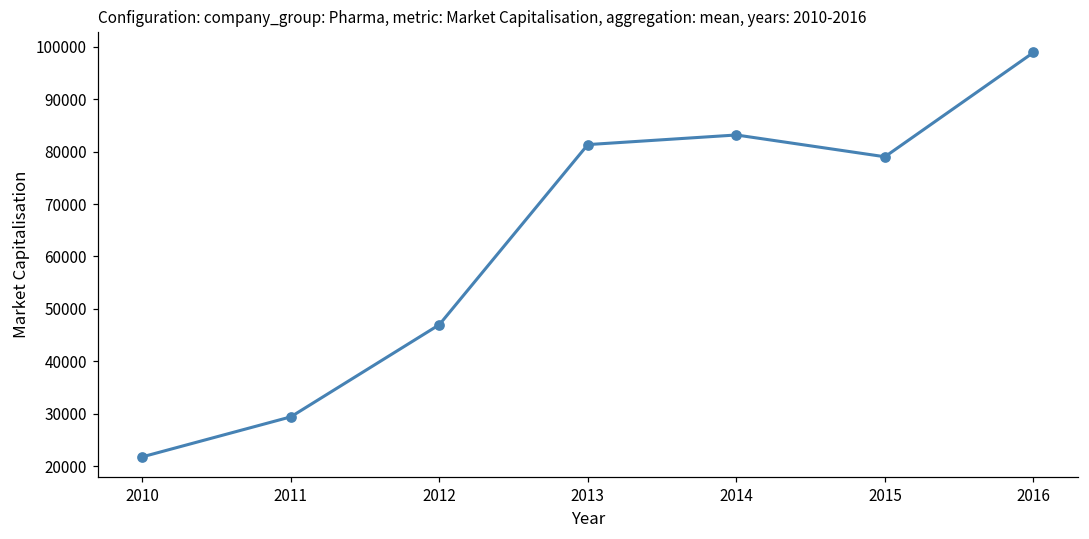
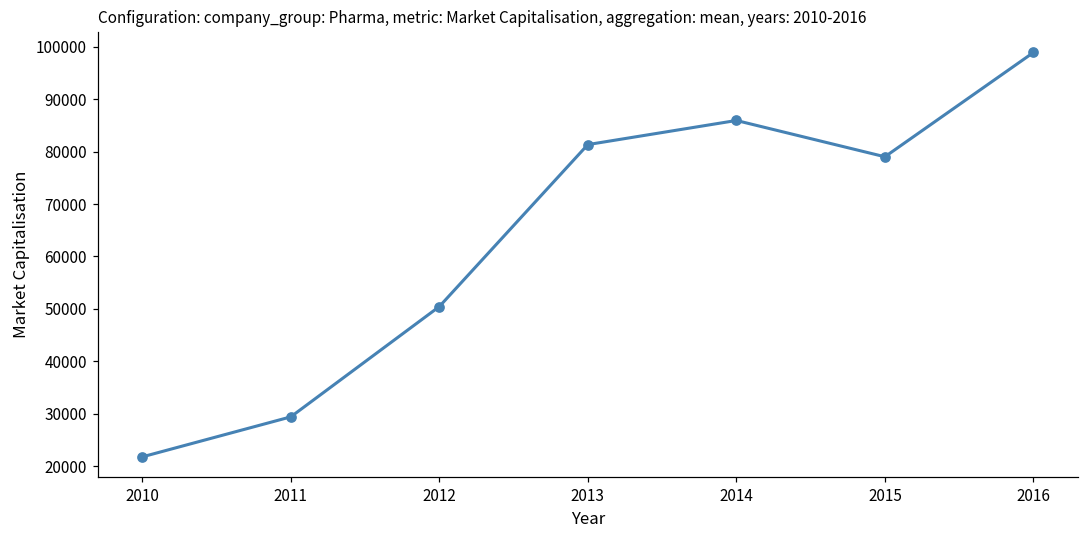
  {
    "2010": 22000,
    "2011": 29000,
-   "2012": 47000,
+   "2012": 50000,
    "2013": 81000,
-   "2014": 83000,
+   "2014": 86000,
    "2015": 79000,
    "2016": 99000
  }
